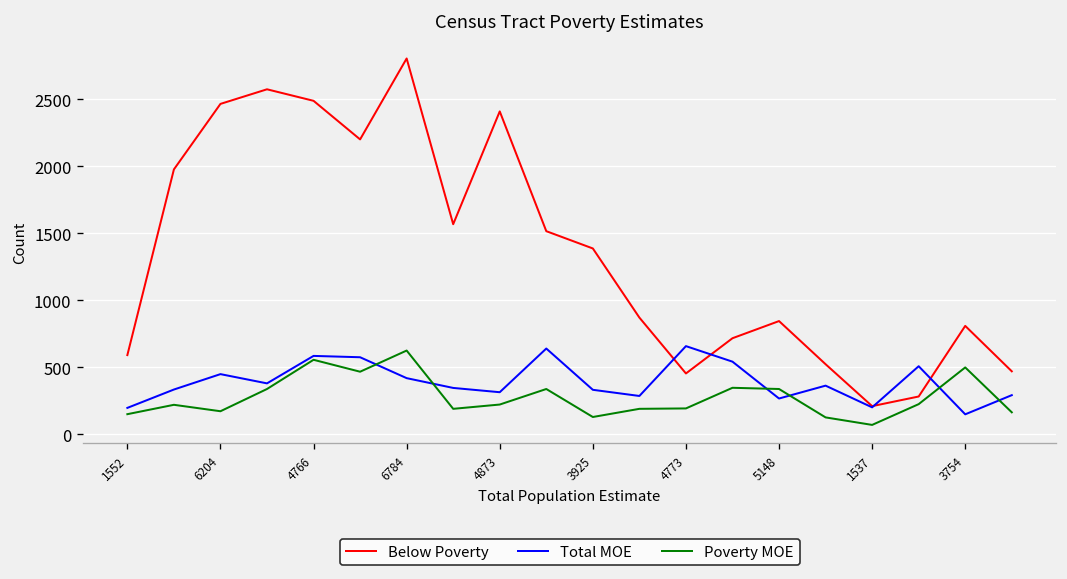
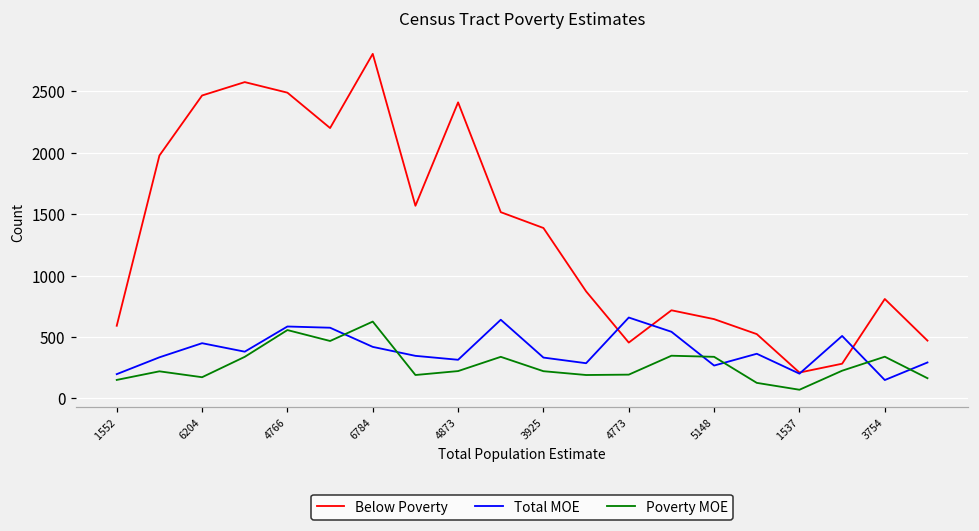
  {
    "Below Poverty": {
      "1552": 590,
      "6204": 2470,
      "4766": 2490,
      "6784": 2810,
      "4873": 2410,
      "3925": 1390,
      "4773": 460,
-     "5148": 850,
+     "5148": 650,
      "3754": 810
    },
    "Total MOE": {
      "1552": 200,
      "6204": 450,
      "4766": 590,
      "6784": 420,
      "4873": 320,
      "3925": 330,
      "4773": 660,
      "5148": 270,
      "3754": 150
    },
    "Poverty MOE": {
      "1552": 150,
      "6204": 170,
      "4766": 560,
      "6784": 630,
      "4873": 220,
-     "3925": 130,
+     "3925": 220,
      "4773": 190,
      "5148": 340,
      "1537": 70,
-     "3754": 500
+     "3754": 340
    }
  }
